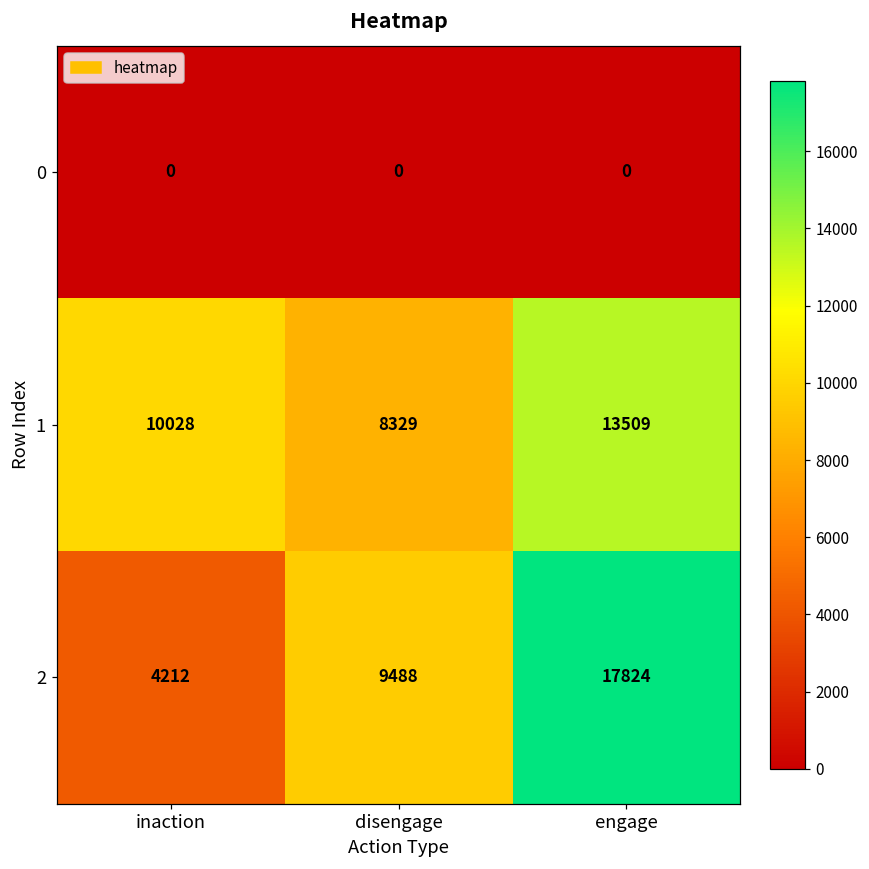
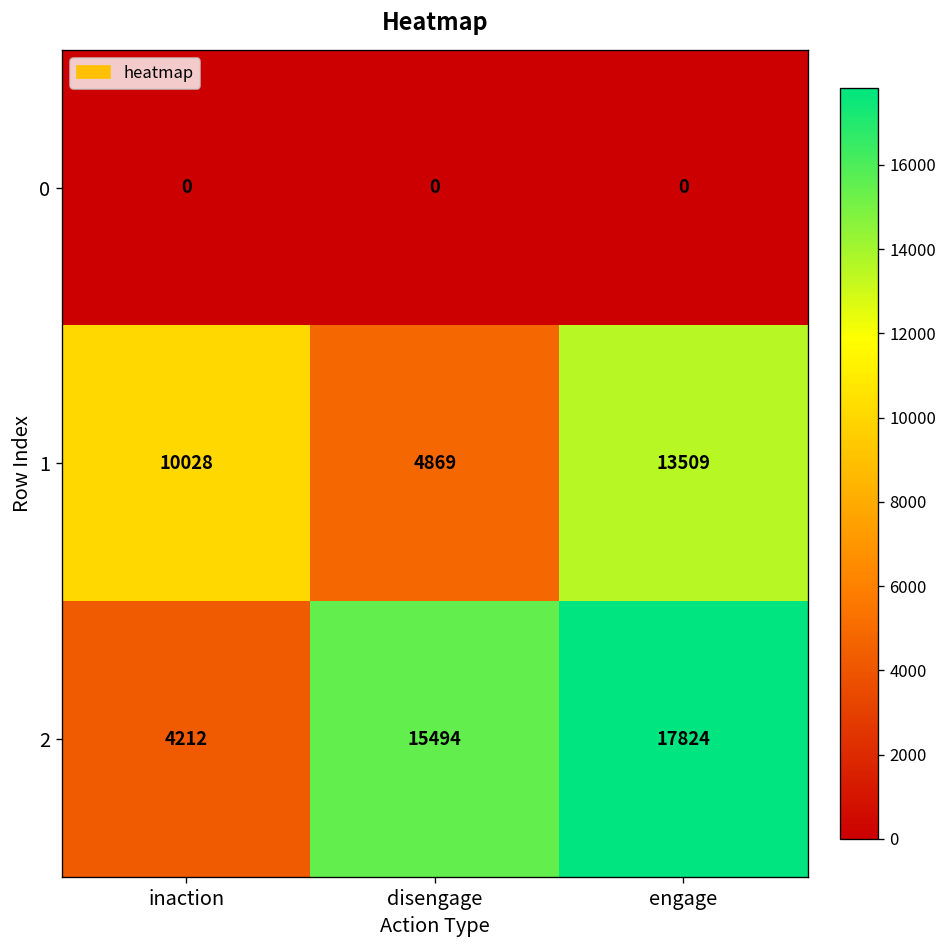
  {
    "0": {
      "inaction": 0,
      "disengage": 0,
      "engage": 0
    },
    "1": {
      "inaction": 10028,
-     "disengage": 8329,
+     "disengage": 4869,
      "engage": 13509
    },
    "2": {
      "inaction": 4212,
-     "disengage": 9488,
+     "disengage": 15494,
      "engage": 17824
    }
  }
